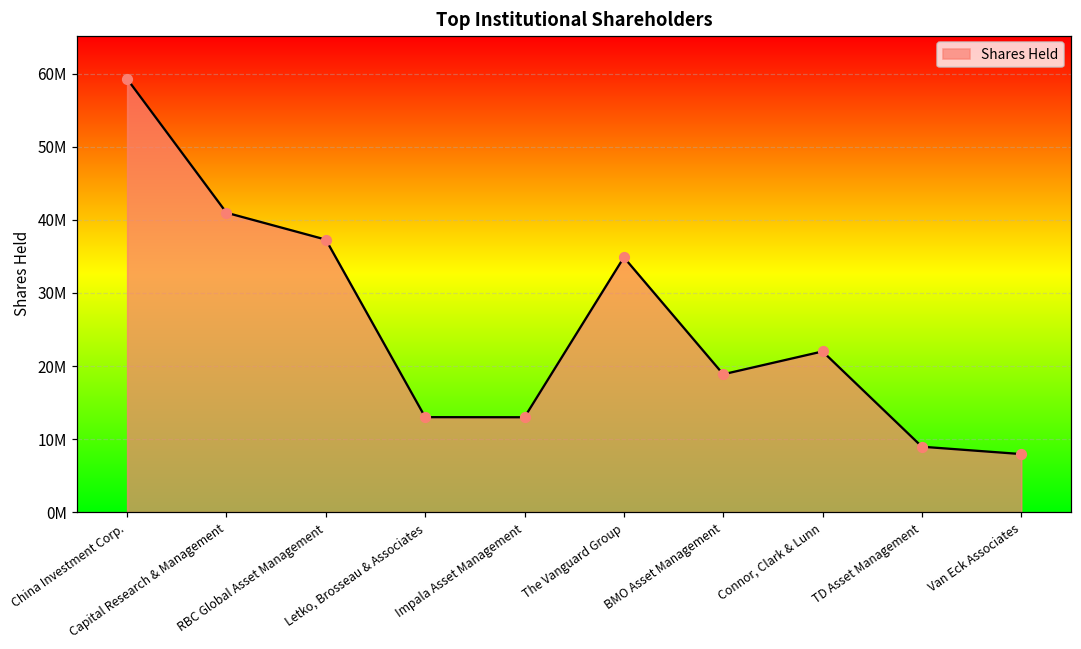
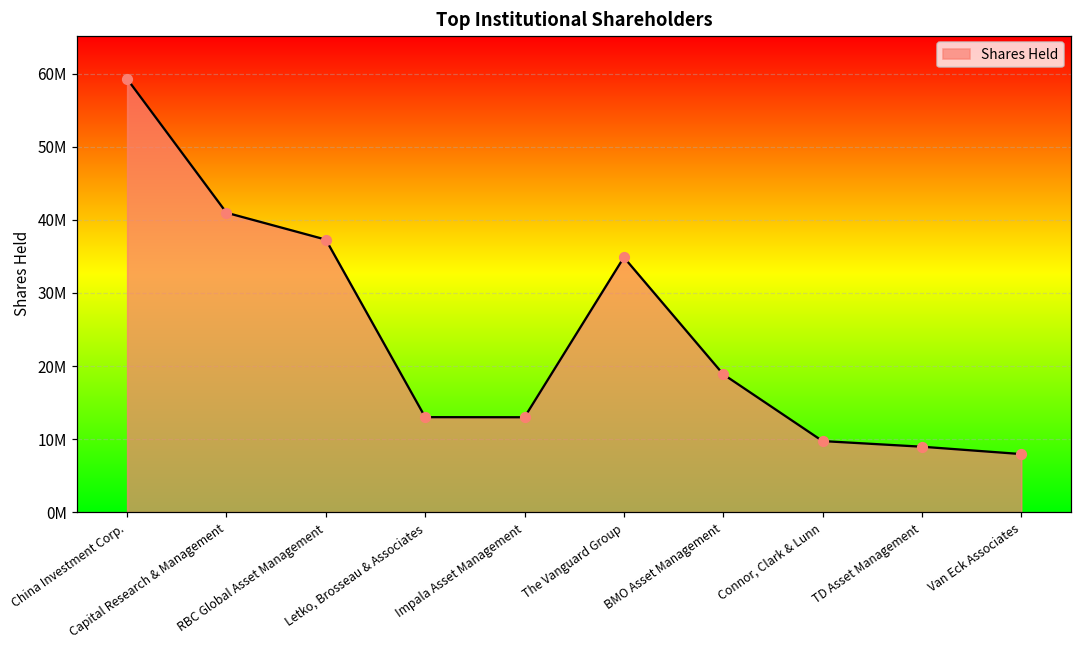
  {
    "China Investment Corp.": 59000000,
    "Capital Research & Management": 41000000,
    "RBC Global Asset Management": 37000000,
    "Letko, Brosseau & Associates": 13000000,
    "Impala Asset Management": 13000000,
    "The Vanguard Group": 35000000,
    "BMO Asset Management": 19000000,
-   "Connor, Clark & Lunn": 22000000,
+   "Connor, Clark & Lunn": 10000000,
    "TD Asset Management": 9000000,
    "Van Eck Associates": 8000000
  }
